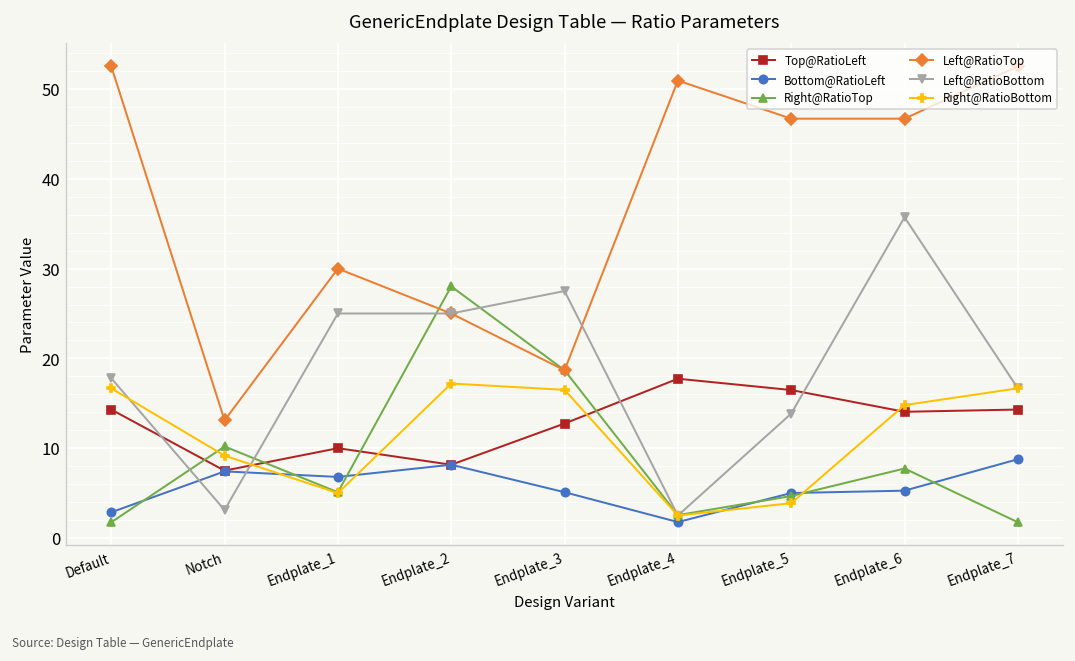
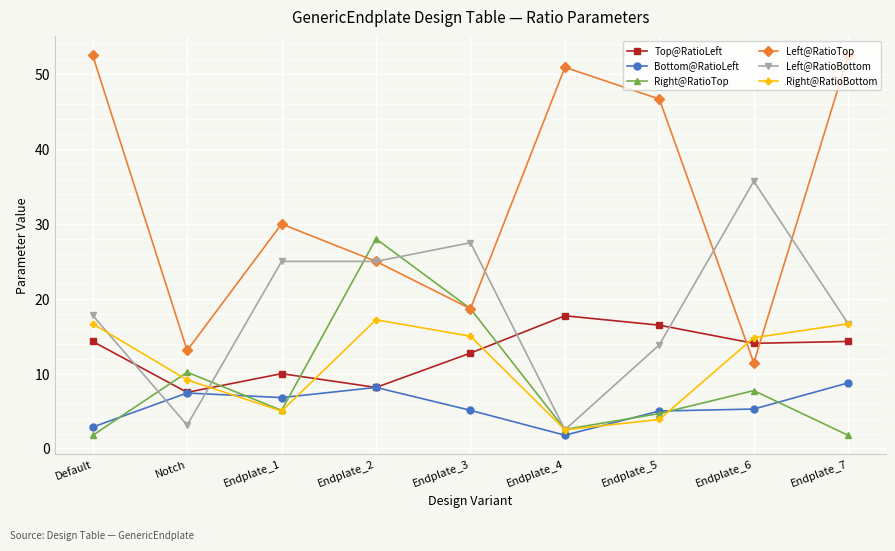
  {
    "Top@RatioLeft": {
      "Default": 14,
      "Endplate_1": 10,
      "Endplate_3": 13,
      "Endplate_4": 18,
      "Endplate_5": 16,
      "Endplate_6": 14,
      "Endplate_7": 14
    },
    "Bottom@RatioLeft": {
      "Default": 3,
      "Endplate_1": 7,
      "Endplate_3": 5,
      "Endplate_4": 2,
      "Endplate_6": 5,
      "Endplate_7": 9
    },
    "Right@RatioTop": {
      "Default": 2,
      "Notch": 10,
      "Endplate_2": 28,
      "Endplate_6": 8,
      "Endplate_7": 2
    },
    "Left@RatioTop": {
      "Default": 53,
      "Notch": 13,
      "Endplate_1": 30,
      "Endplate_4": 51,
      "Endplate_5": 47,
-     "Endplate_6": 47
+     "Endplate_6": 11
    },
    "Left@RatioBottom": {
      "Default": 18,
      "Notch": 3,
      "Endplate_1": 25,
      "Endplate_3": 28,
      "Endplate_5": 14,
      "Endplate_6": 36
    },
    "Right@RatioBottom": {
      "Default": 17,
      "Notch": 9,
      "Endplate_2": 17,
-     "Endplate_3": 17,
+     "Endplate_3": 15,
      "Endplate_5": 4,
      "Endplate_6": 15
    }
  }
